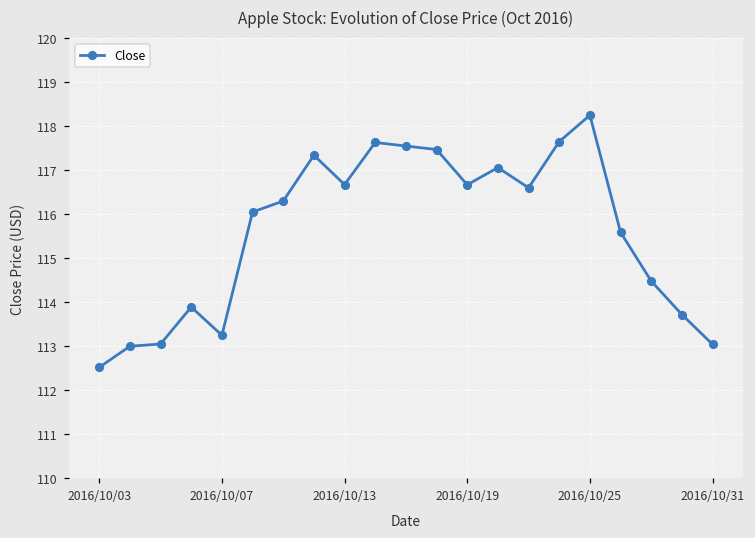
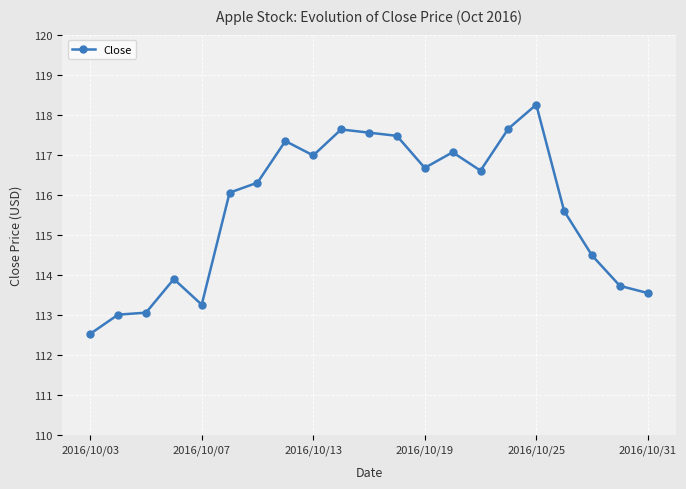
  {
    "2016/10/03": 112.5,
    "2016/10/07": 113.2,
-   "2016/10/13": 116.7,
+   "2016/10/13": 117.0,
    "2016/10/19": 116.7,
    "2016/10/25": 118.3,
-   "2016/10/31": 113.0
+   "2016/10/31": 113.5
  }
